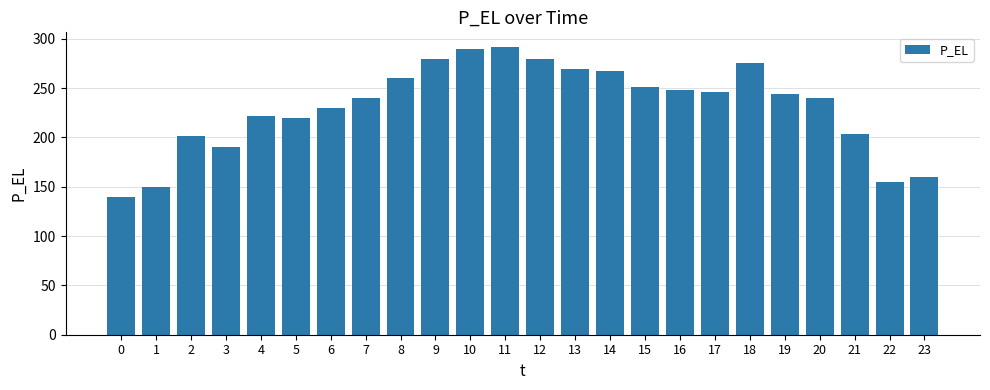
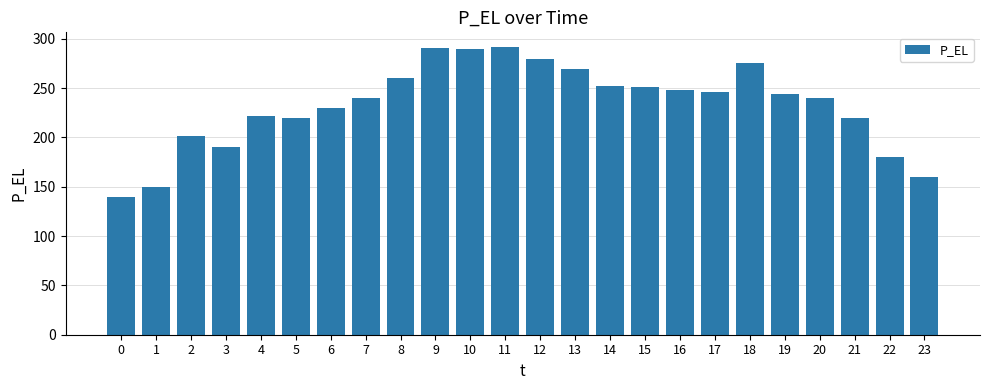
  {
    "0": 140,
    "1": 150,
    "2": 200,
    "3": 190,
    "4": 220,
    "5": 220,
    "6": 230,
    "7": 240,
    "8": 260,
-   "9": 280,
+   "9": 290,
    "10": 290,
    "11": 290,
    "12": 280,
    "13": 270,
-   "14": 270,
+   "14": 250,
    "15": 250,
    "16": 250,
    "17": 250,
    "18": 280,
    "19": 240,
    "20": 240,
-   "21": 200,
-   "22": 150,
+   "21": 220,
+   "22": 180,
    "23": 160
  }
